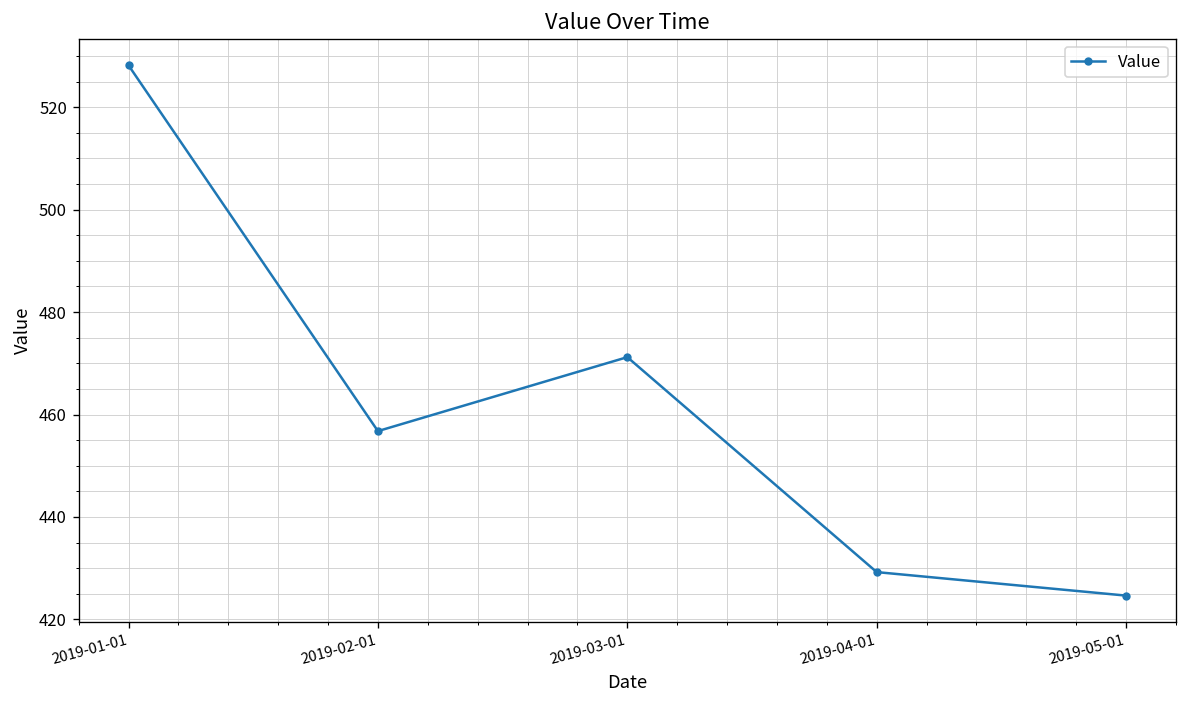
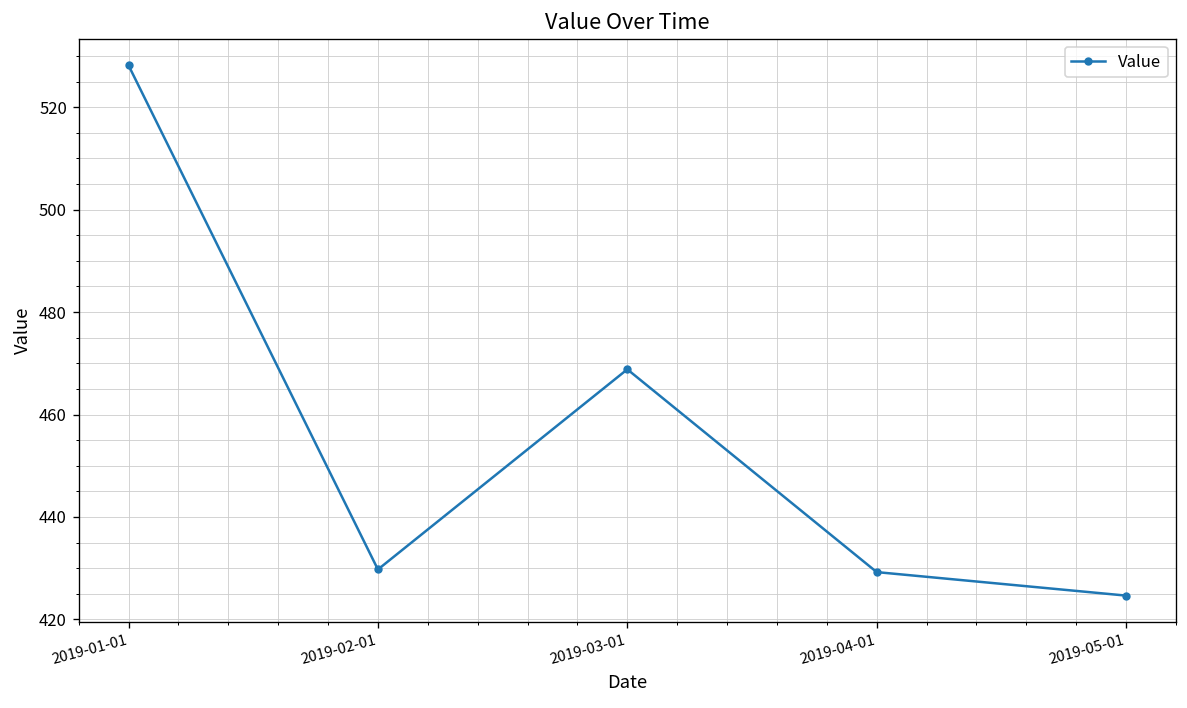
  {
    "2019-01-01": 528,
-   "2019-02-01": 457,
-   "2019-03-01": 471,
+   "2019-02-01": 430,
+   "2019-03-01": 469,
    "2019-04-01": 429,
    "2019-05-01": 425
  }
